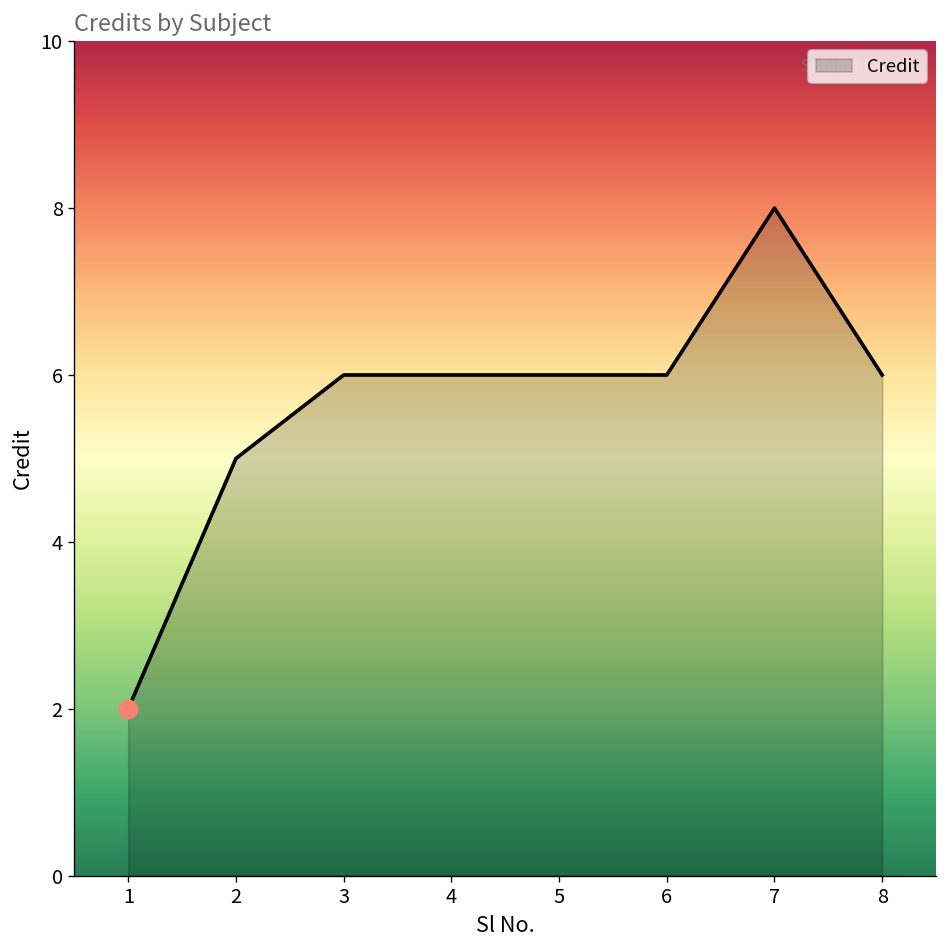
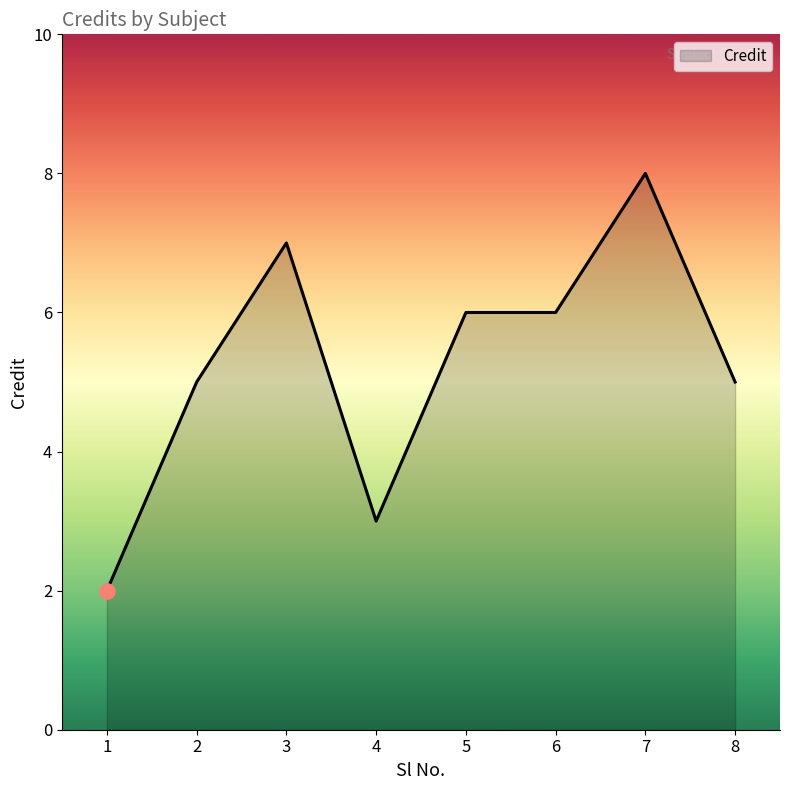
  {
    "Credit": {
      "2": 5,
-     "3": 6,
-     "4": 6,
+     "3": 7,
+     "4": 3,
      "5": 6,
      "6": 6,
      "7": 8,
-     "8": 6
+     "8": 5
    }
  }
